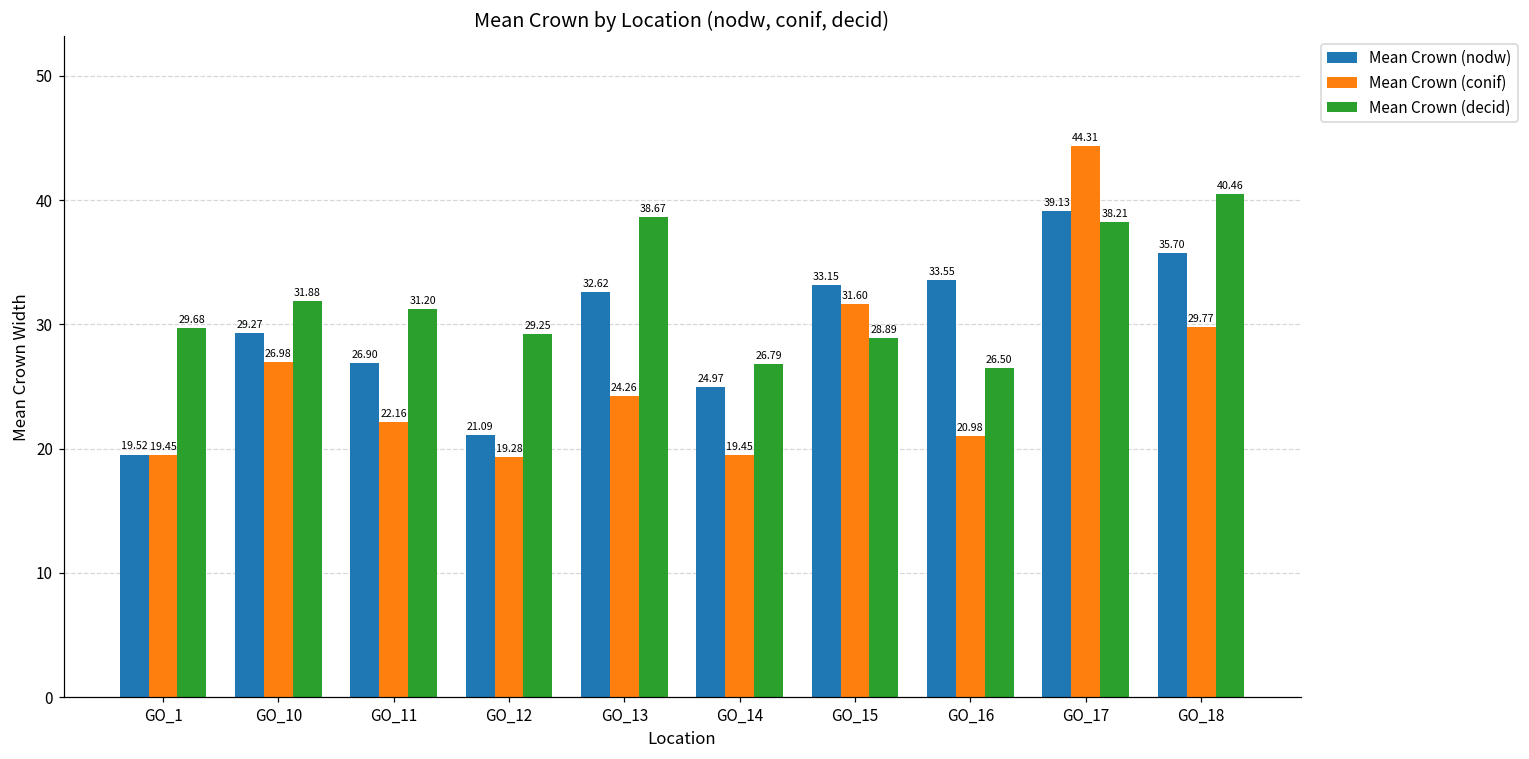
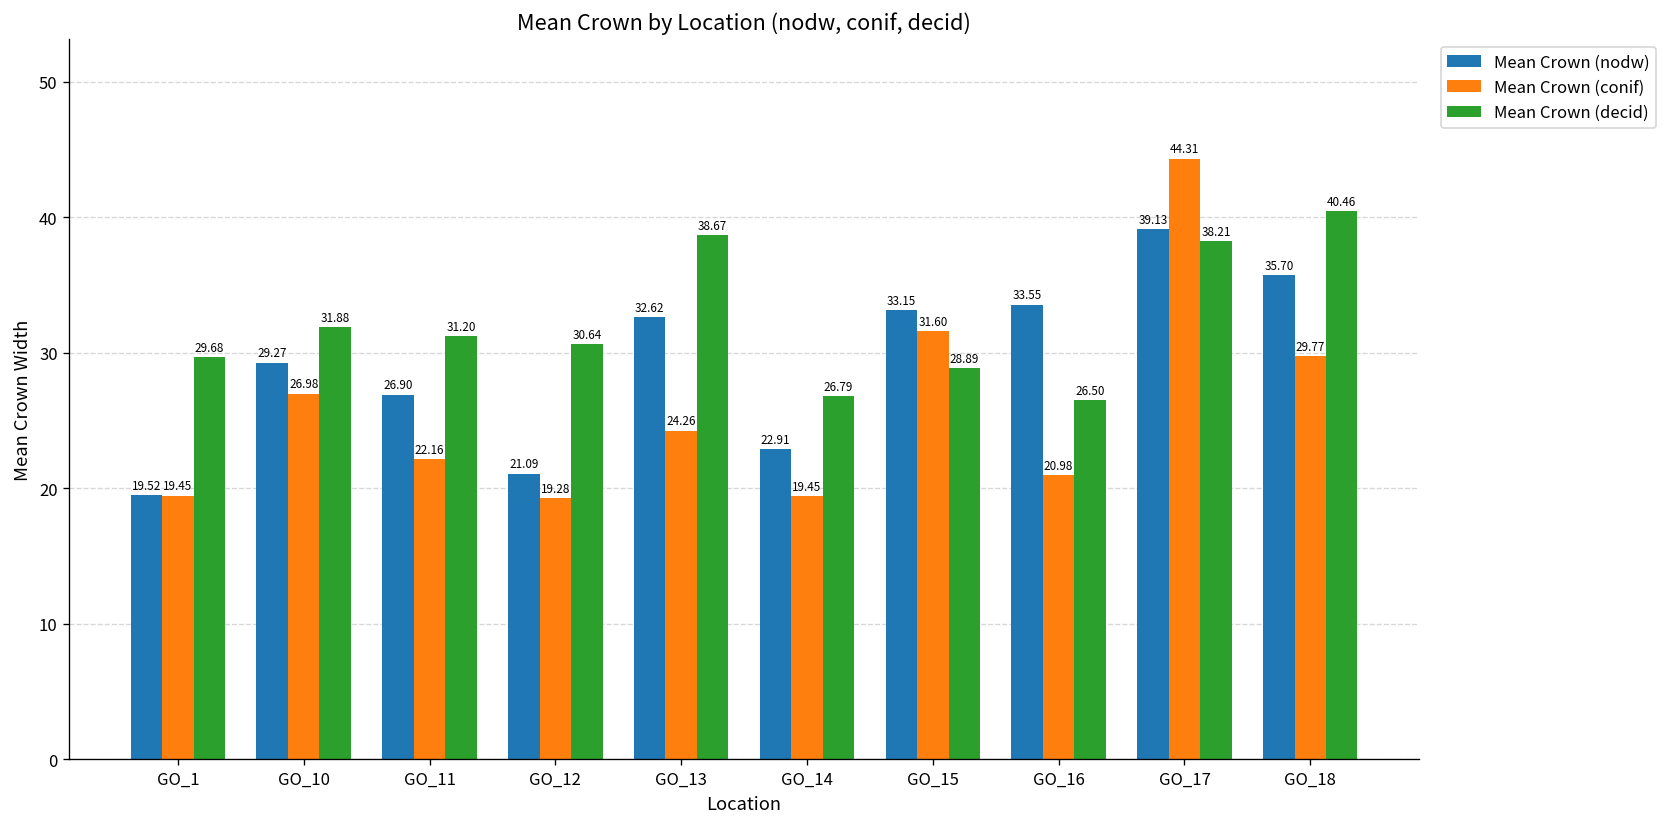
  {
    "Mean Crown (nodw)": {
      "GO_1": 19.52,
      "GO_10": 29.27,
      "GO_11": 26.90,
      "GO_12": 21.09,
      "GO_13": 32.62,
-     "GO_14": 24.97,
+     "GO_14": 22.91,
      "GO_15": 33.15,
      "GO_16": 33.55,
      "GO_17": 39.13,
      "GO_18": 35.70
    },
    "Mean Crown (conif)": {
      "GO_1": 19.45,
      "GO_10": 26.98,
      "GO_11": 22.16,
      "GO_12": 19.28,
      "GO_13": 24.26,
      "GO_14": 19.45,
      "GO_15": 31.60,
      "GO_16": 20.98,
      "GO_17": 44.31,
      "GO_18": 29.77
    },
    "Mean Crown (decid)": {
      "GO_1": 29.68,
      "GO_10": 31.88,
      "GO_11": 31.20,
-     "GO_12": 29.25,
+     "GO_12": 30.64,
      "GO_13": 38.67,
      "GO_14": 26.79,
      "GO_15": 28.89,
      "GO_16": 26.50,
      "GO_17": 38.21,
      "GO_18": 40.46
    }
  }
